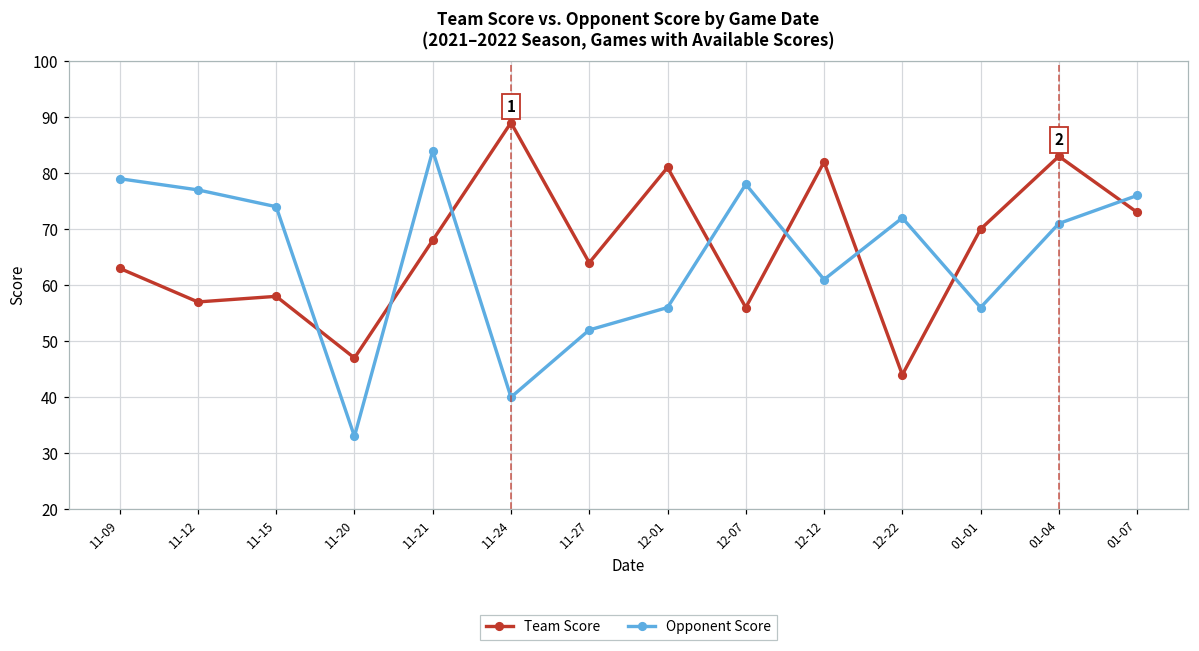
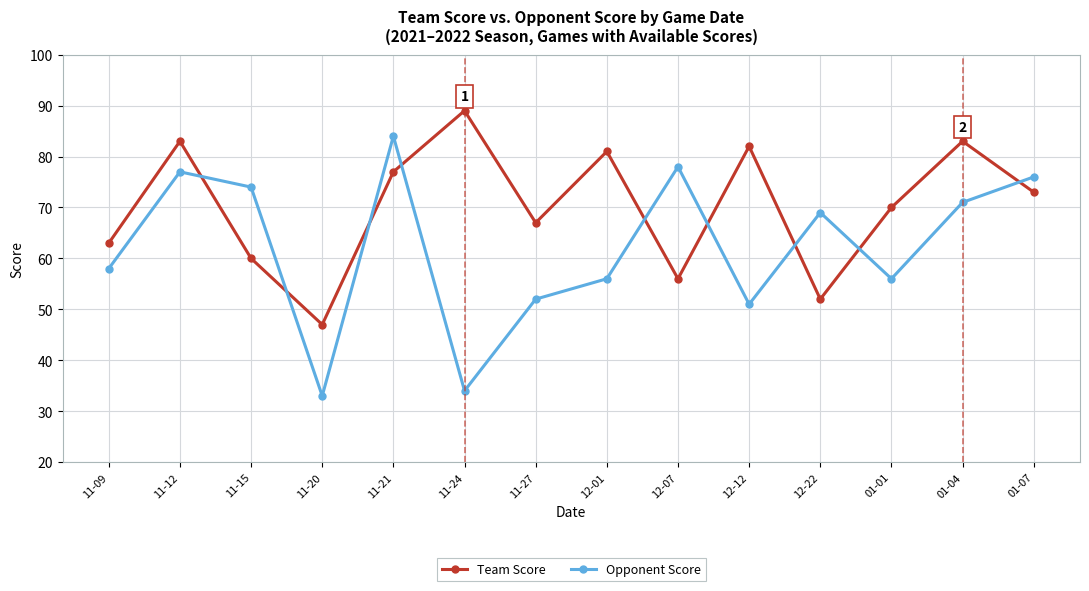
  {
    "Team Score": {
      "11-09": 63,
-     "11-12": 57,
-     "11-15": 58,
+     "11-12": 83,
+     "11-15": 60,
      "11-20": 47,
-     "11-21": 68,
-     "11-27": 64,
+     "11-21": 77,
+     "11-27": 67,
      "12-01": 81,
      "12-07": 56,
      "12-12": 82,
-     "12-22": 44,
+     "12-22": 52,
      "01-01": 70,
      "01-07": 73
    },
    "Opponent Score": {
-     "11-09": 79,
+     "11-09": 58,
      "11-12": 77,
      "11-15": 74,
      "11-20": 33,
      "11-21": 84,
-     "11-24": 40,
+     "11-24": 34,
      "11-27": 52,
      "12-01": 56,
      "12-07": 78,
-     "12-12": 61,
-     "12-22": 72,
+     "12-12": 51,
+     "12-22": 69,
      "01-01": 56,
      "01-04": 71,
      "01-07": 76
    }
  }
